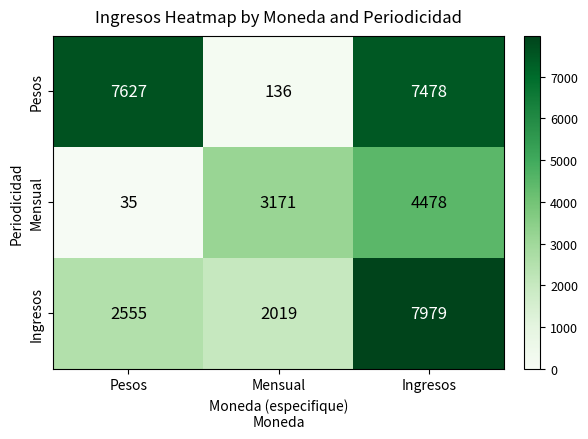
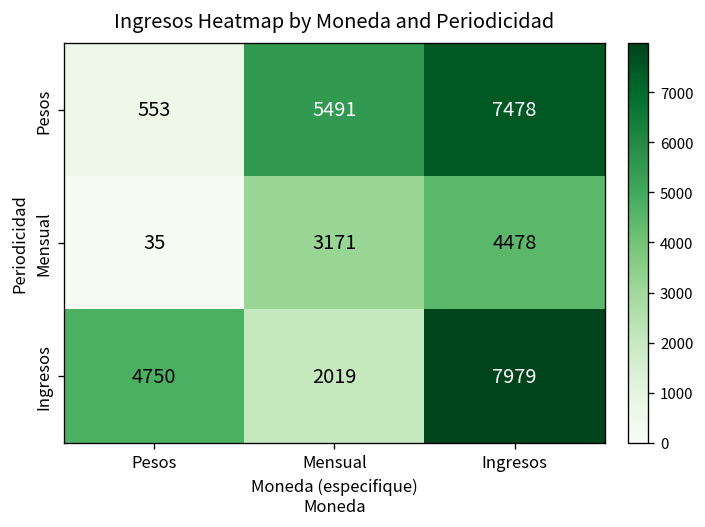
  {
    "Pesos": {
-     "Pesos": 7627,
-     "Mensual": 136,
+     "Pesos": 553,
+     "Mensual": 5491,
      "Ingresos": 7478
    },
    "Mensual": {
      "Pesos": 35,
      "Mensual": 3171,
      "Ingresos": 4478
    },
    "Ingresos": {
-     "Pesos": 2555,
+     "Pesos": 4750,
      "Mensual": 2019,
      "Ingresos": 7979
    }
  }
